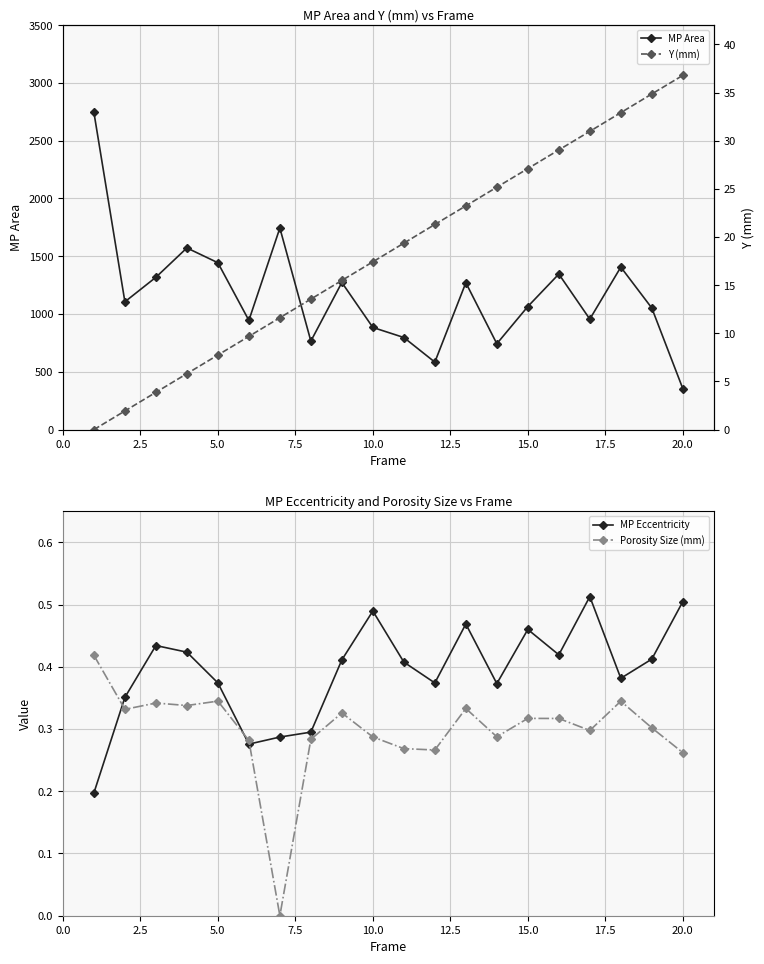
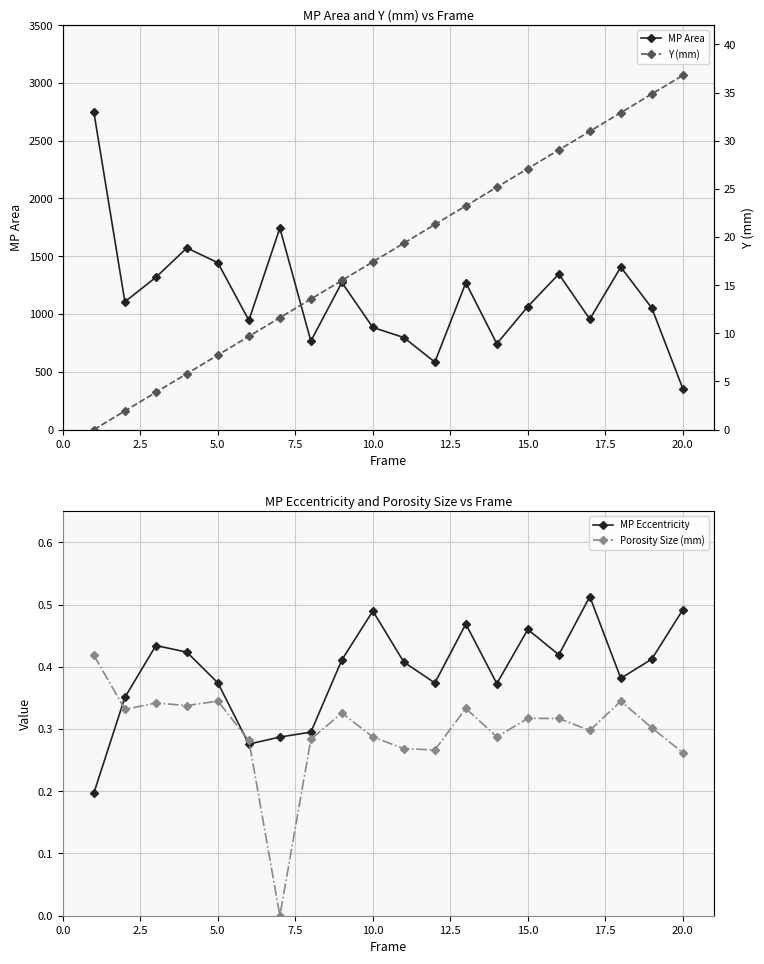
  {
    "MP Eccentricity and Porosity Size vs Frame": {
      "MP Eccentricity": {
        "5.0": 0.37,
        "10.0": 0.49,
        "15.0": 0.46,
-       "20.0": 0.50
+       "20.0": 0.49
      },
      "Porosity Size (mm)": {
        "5.0": 0.34,
        "10.0": 0.29,
        "15.0": 0.32,
        "20.0": 0.26
      }
    }
  }
